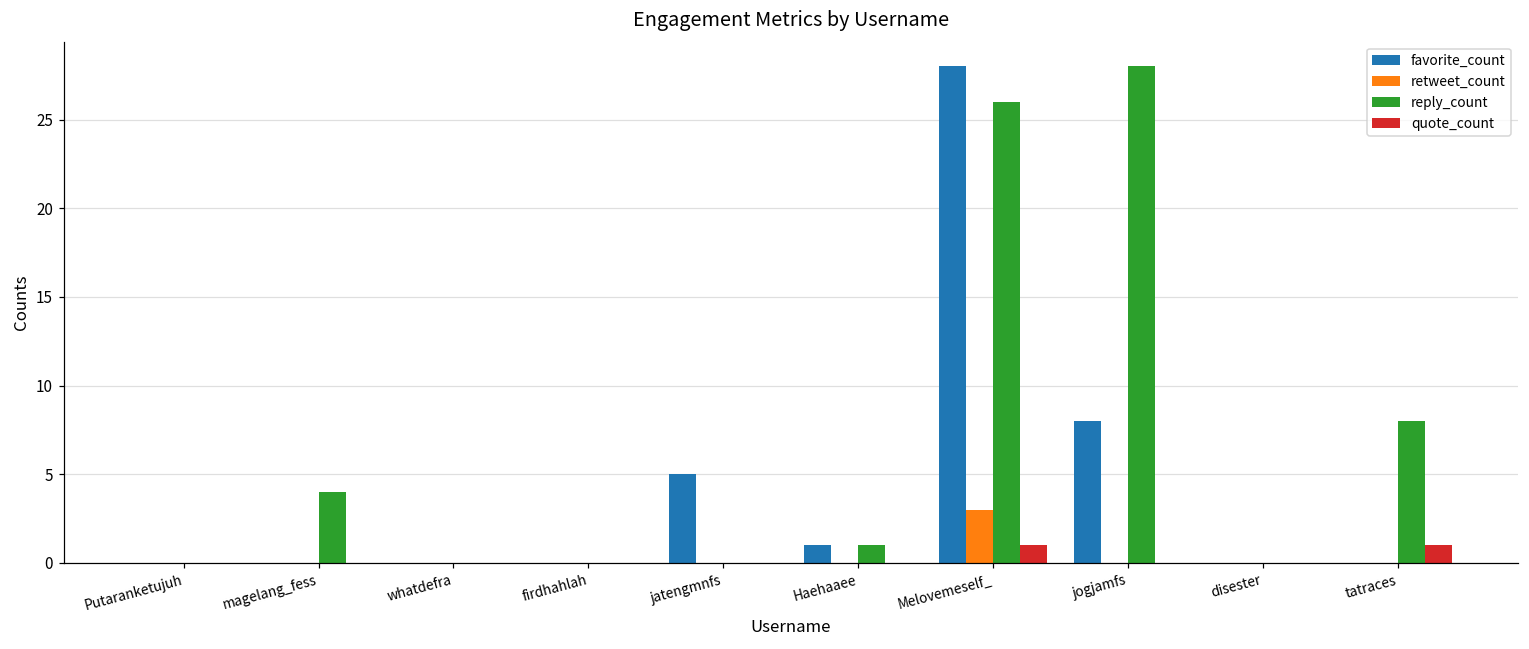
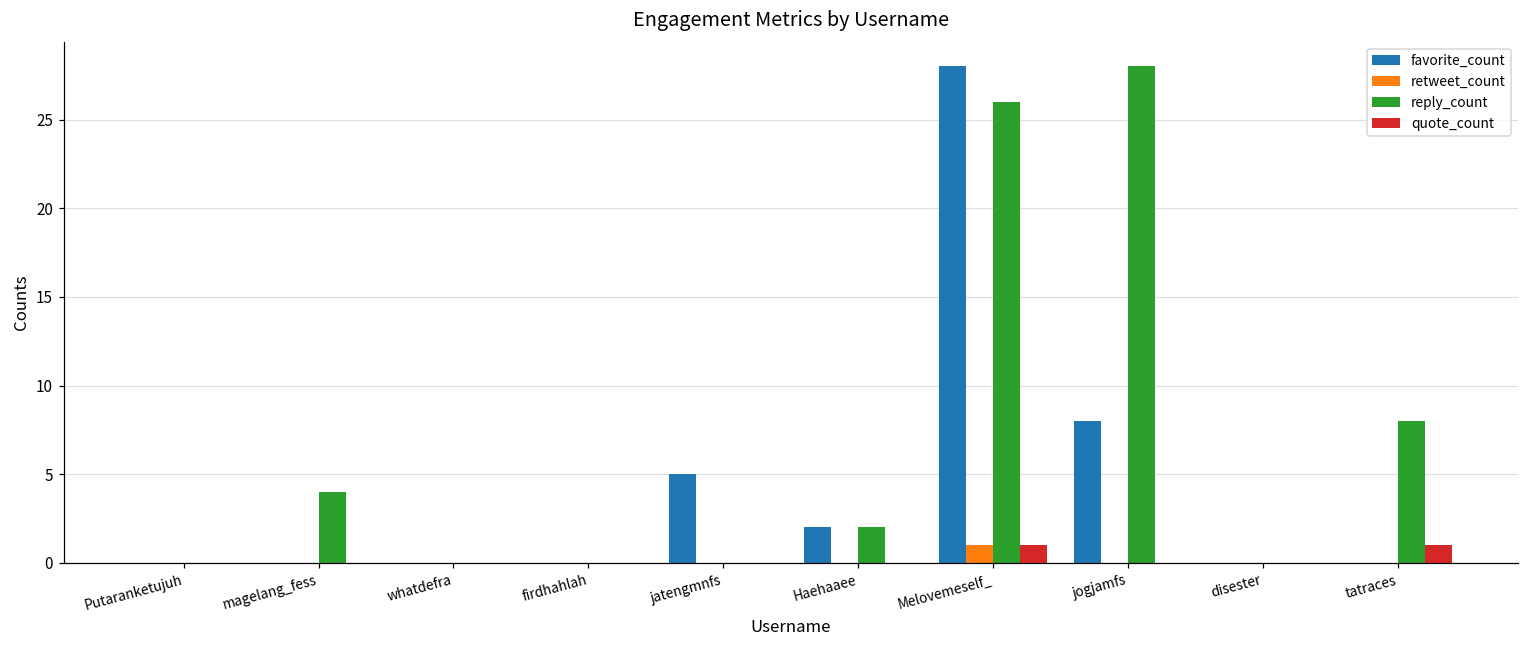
  {
    "favorite_count": {
      "Putaranketujuh": 0,
      "magelang_fess": 0,
      "whatdefra": 0,
      "firdhahlah": 0,
      "jatengmnfs": 5,
-     "Haehaaee": 1,
+     "Haehaaee": 2,
      "Melovemeself_": 28,
      "jogjamfs": 8,
      "disester": 0,
      "tatraces": 0
    },
    "retweet_count": {
      "Putaranketujuh": 0,
      "magelang_fess": 0,
      "whatdefra": 0,
      "firdhahlah": 0,
      "jatengmnfs": 0,
      "Haehaaee": 0,
-     "Melovemeself_": 3,
+     "Melovemeself_": 1,
      "jogjamfs": 0,
      "disester": 0,
      "tatraces": 0
    },
    "reply_count": {
      "Putaranketujuh": 0,
      "magelang_fess": 4,
      "whatdefra": 0,
      "firdhahlah": 0,
      "jatengmnfs": 0,
-     "Haehaaee": 1,
+     "Haehaaee": 2,
      "Melovemeself_": 26,
      "jogjamfs": 28,
      "disester": 0,
      "tatraces": 8
    },
    "quote_count": {
      "Putaranketujuh": 0,
      "magelang_fess": 0,
      "whatdefra": 0,
      "firdhahlah": 0,
      "jatengmnfs": 0,
      "Haehaaee": 0,
      "Melovemeself_": 1,
      "jogjamfs": 0,
      "disester": 0,
      "tatraces": 1
    }
  }
